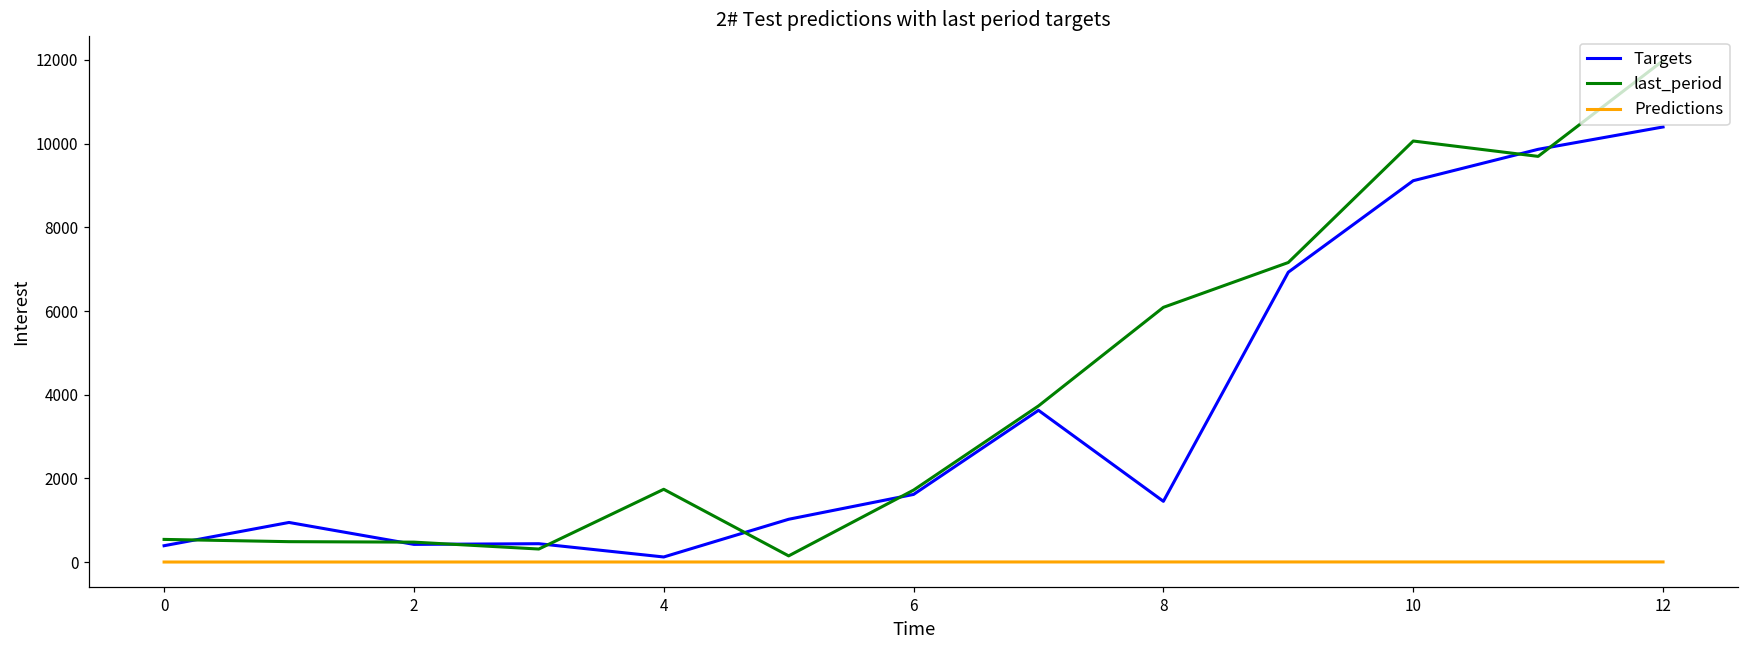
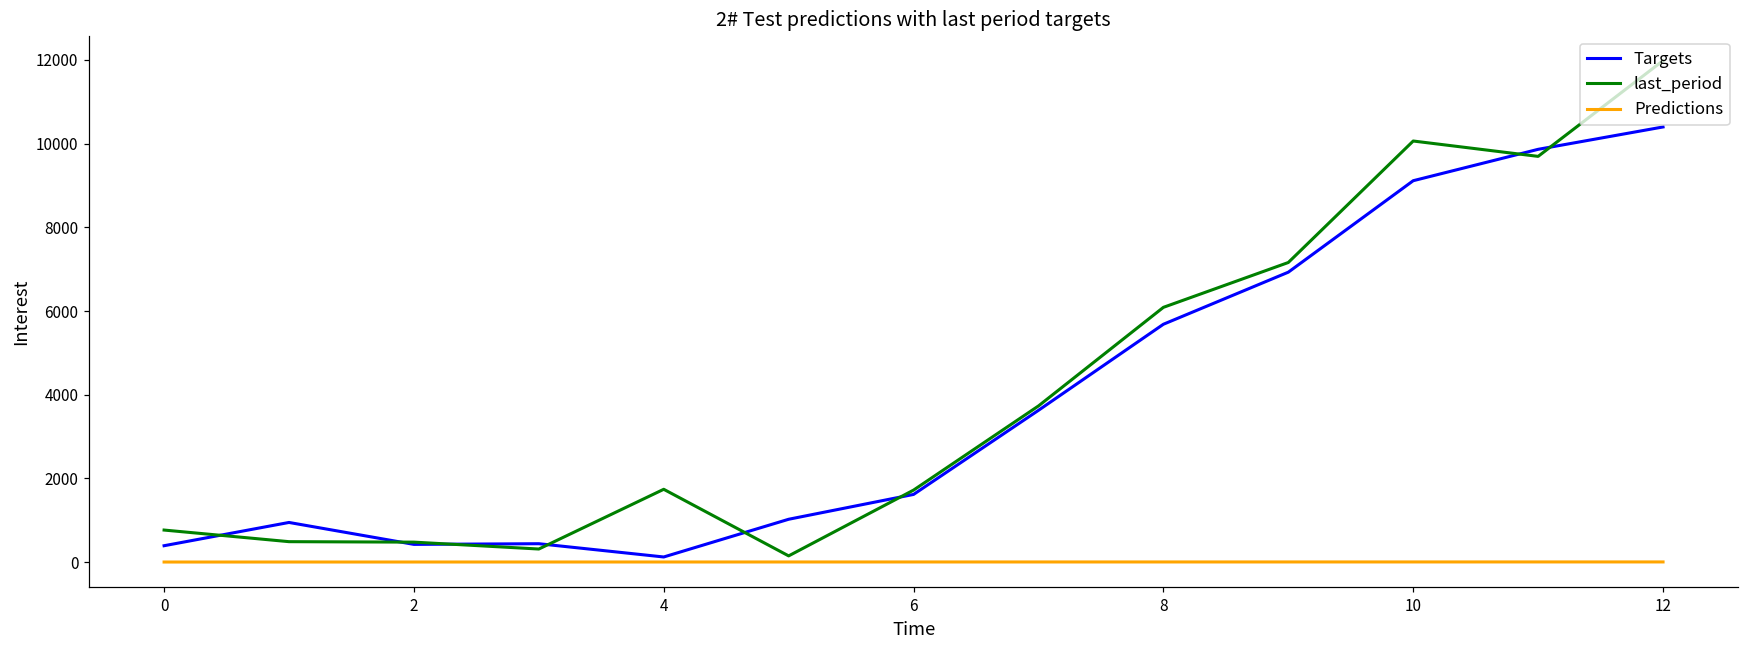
  {
    "Targets": {
      "0": 400,
      "4": 100,
      "6": 1600,
-     "8": 1500,
+     "8": 5700,
      "10": 9100
    },
    "last_period": {
-     "0": 500,
+     "0": 800,
      "4": 1700,
      "6": 1700,
      "8": 6100,
      "10": 10100
    },
    "Predictions": {
      "0": 0,
      "2": 0,
      "4": 0,
      "6": 0,
      "8": 0,
      "10": 0,
      "12": 0
    }
  }
